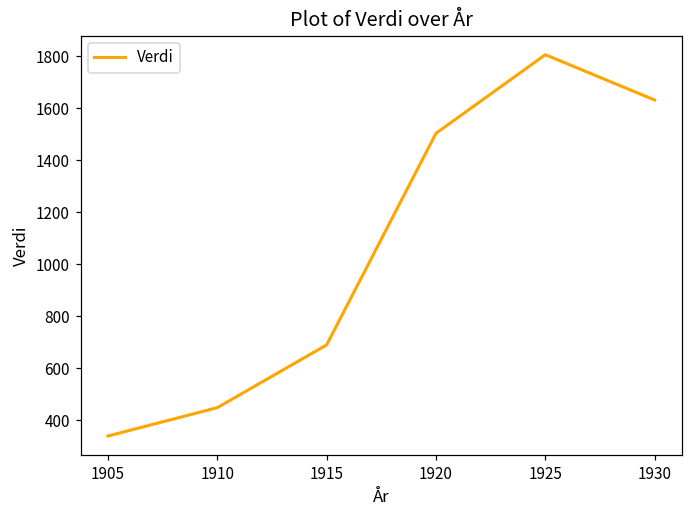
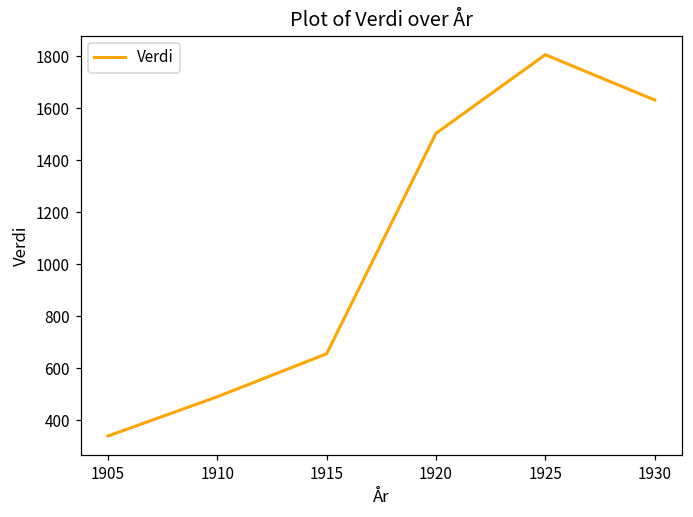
  {
    "1905": 340,
-   "1910": 450,
-   "1915": 690,
+   "1910": 490,
+   "1915": 660,
    "1920": 1500,
    "1925": 1810,
    "1930": 1630
  }
